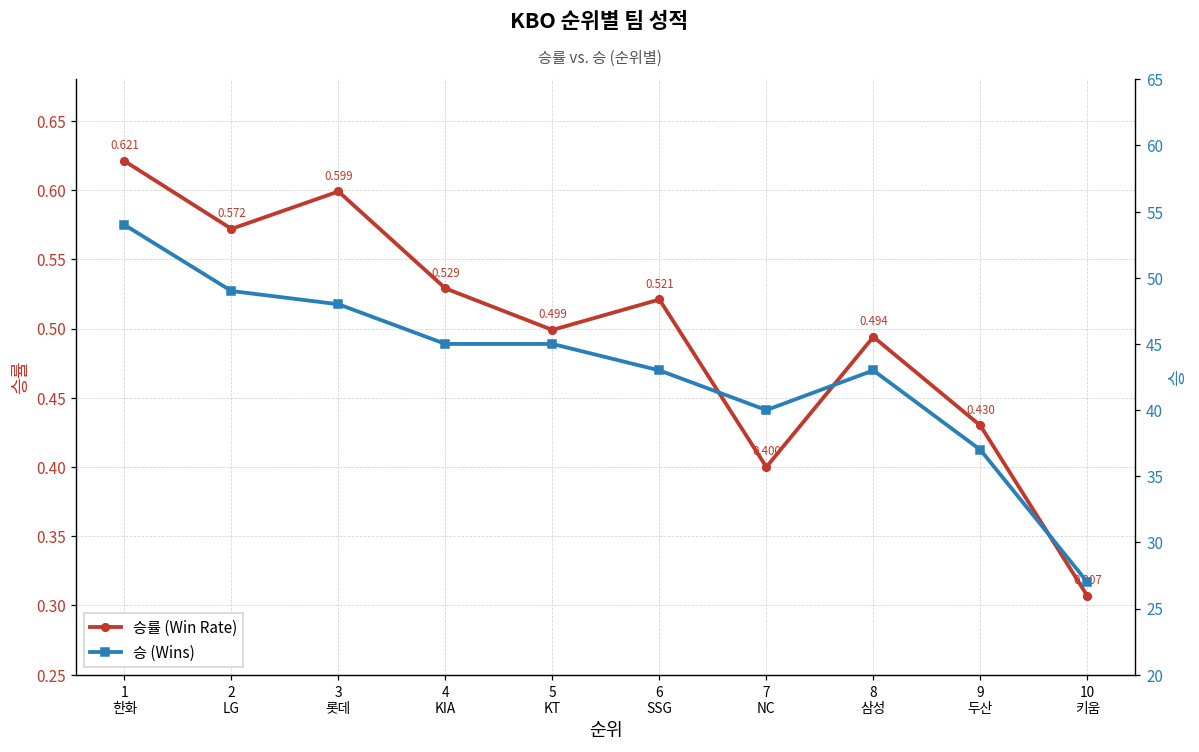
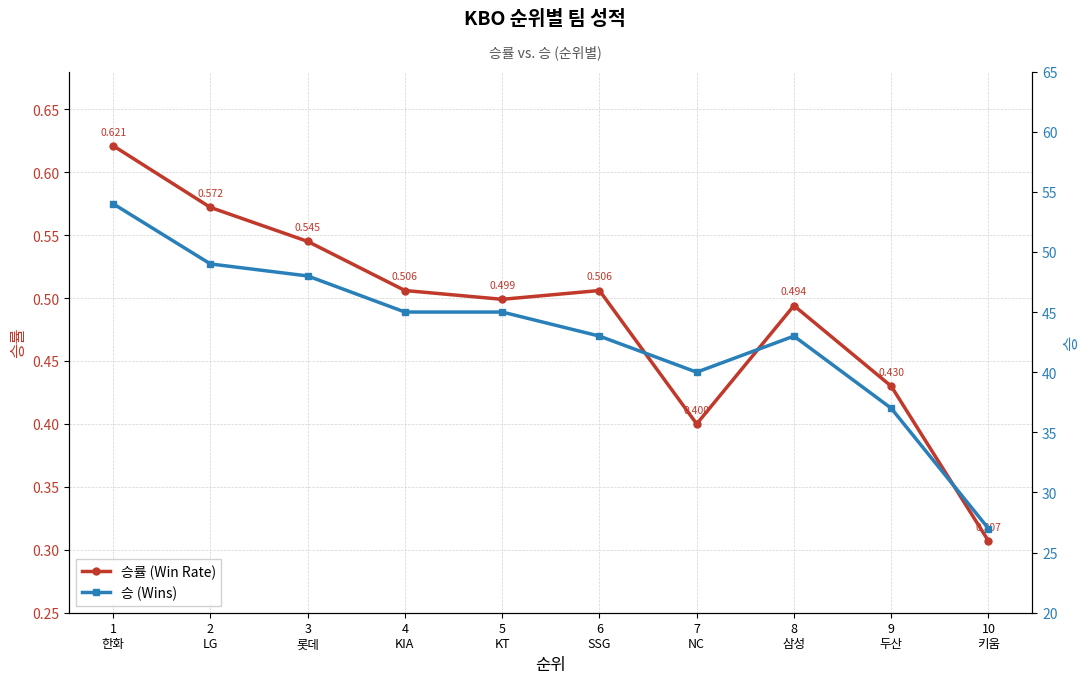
  {
    "승률 (Win Rate)": {
      "1 한화": 0.621,
      "2 LG": 0.572,
-     "3 롯데": 0.599,
-     "4 KIA": 0.529,
+     "3 롯데": 0.545,
+     "4 KIA": 0.506,
      "5 KT": 0.499,
-     "6 SSG": 0.521,
+     "6 SSG": 0.506,
      "7 NC": 0.400,
      "8 삼성": 0.494,
      "9 두산": 0.430
    }
  }
